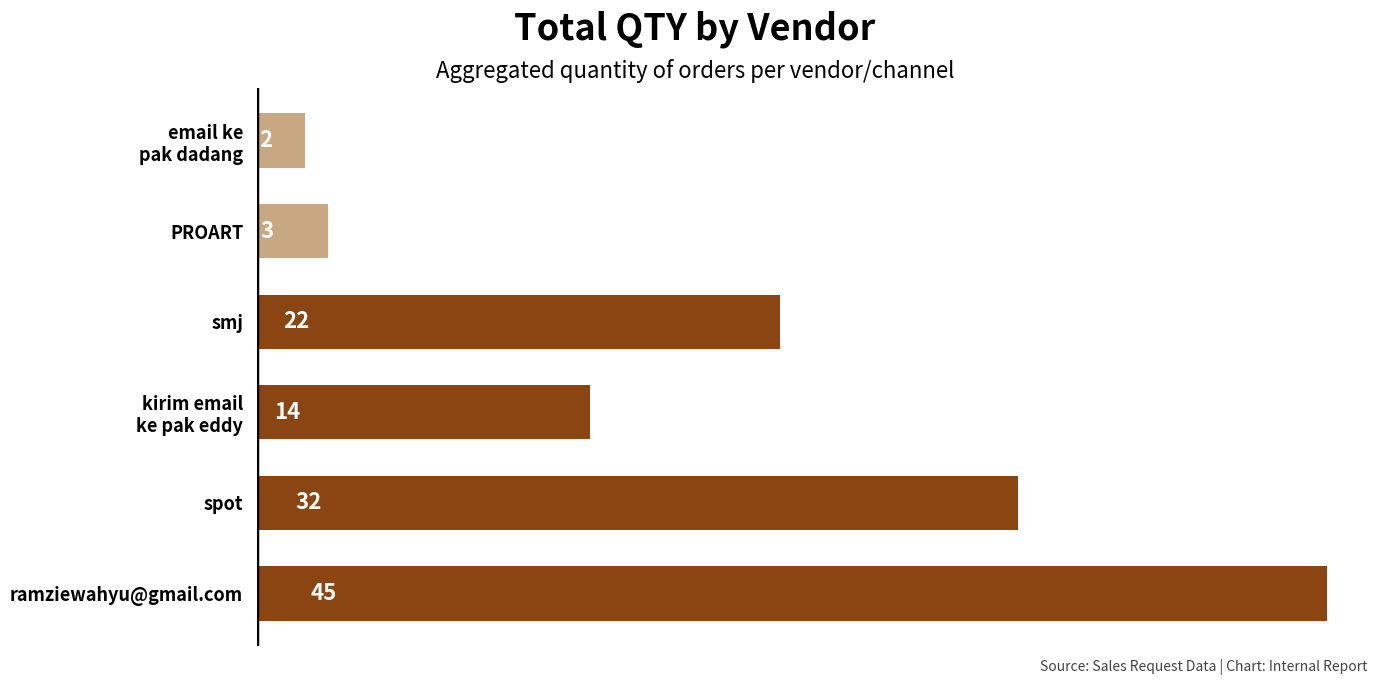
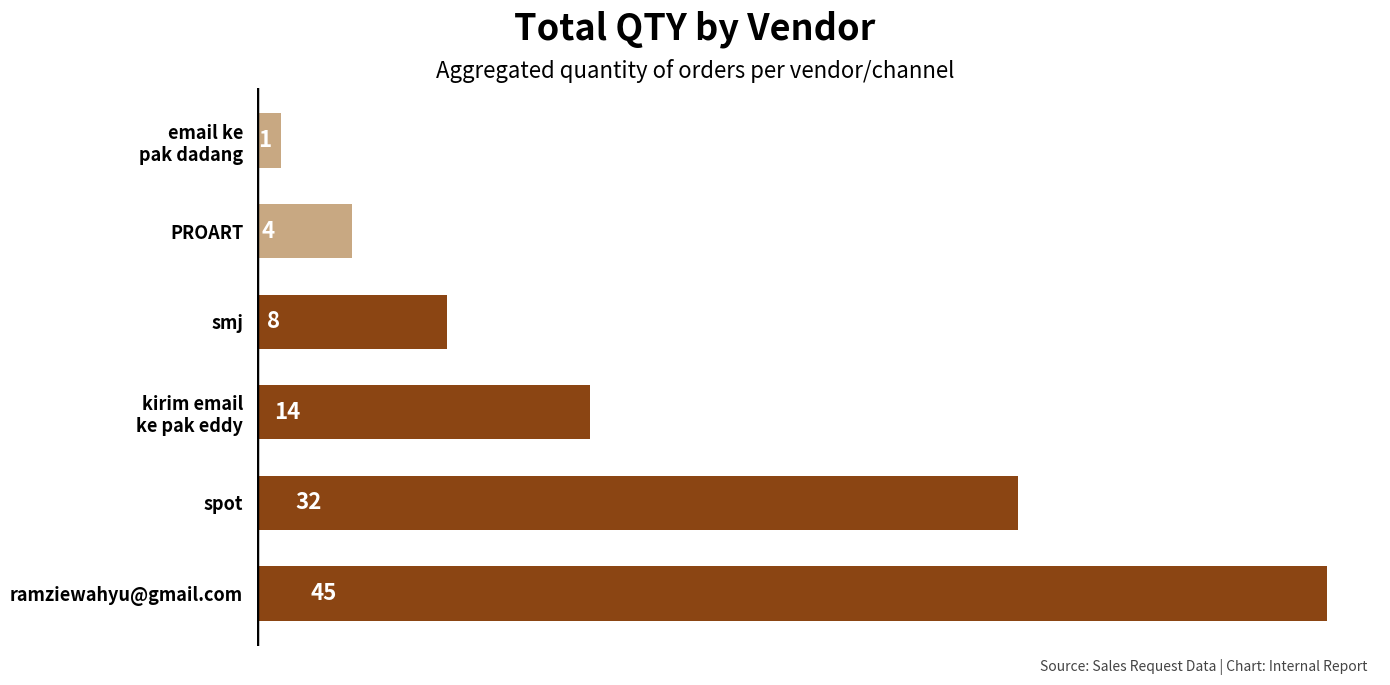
  {
-   "email ke pak dadang": 2,
-   "PROART": 3,
-   "smj": 22,
+   "email ke pak dadang": 1,
+   "PROART": 4,
+   "smj": 8,
    "kirim email ke pak eddy": 14,
    "spot": 32,
    "ramziewahyu@gmail.com": 45
  }
